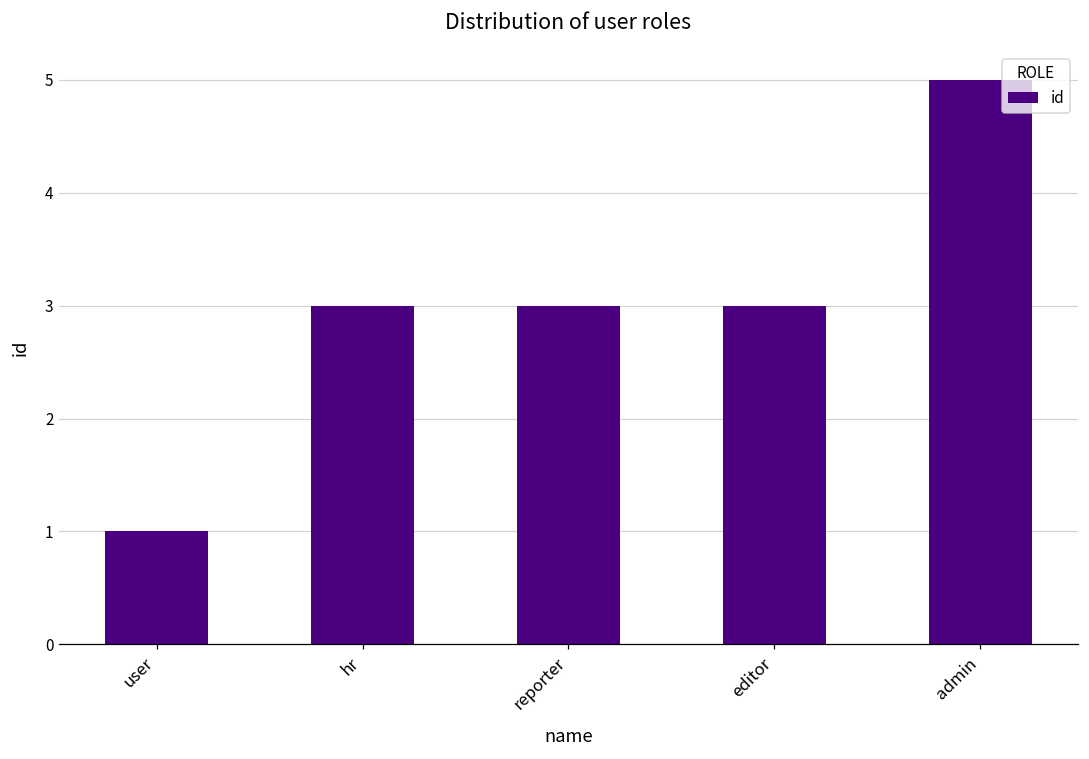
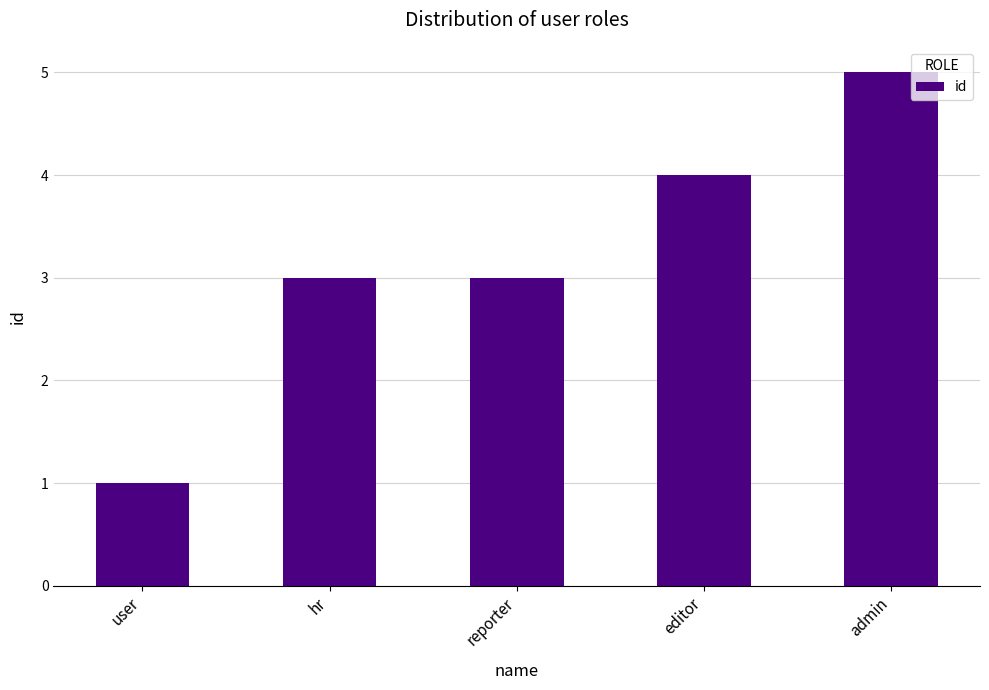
  {
    "user": 1,
    "hr": 3,
    "reporter": 3,
-   "editor": 3,
+   "editor": 4,
    "admin": 5
  }
